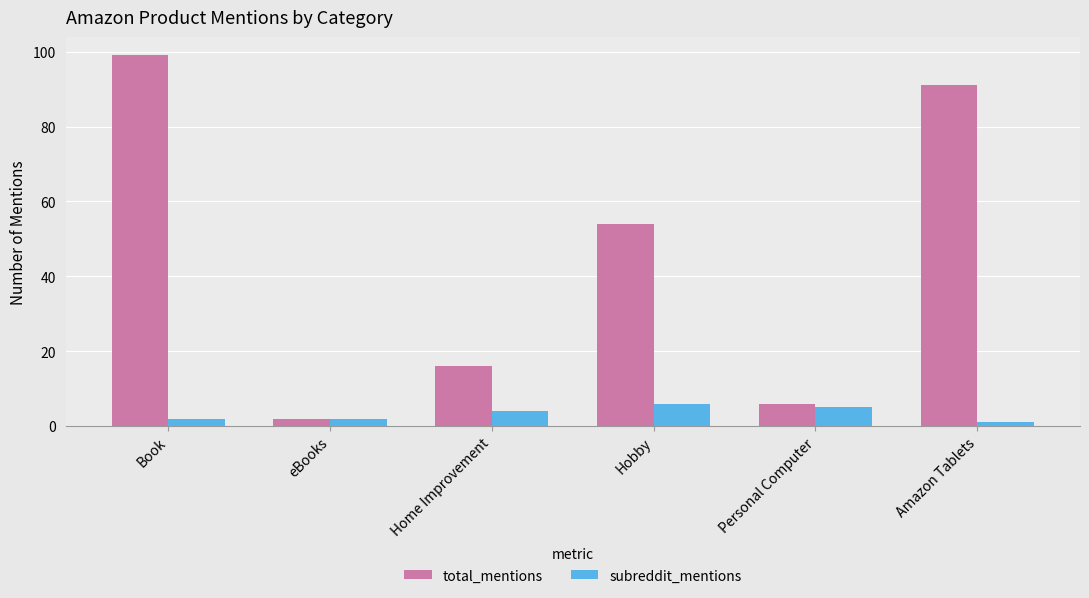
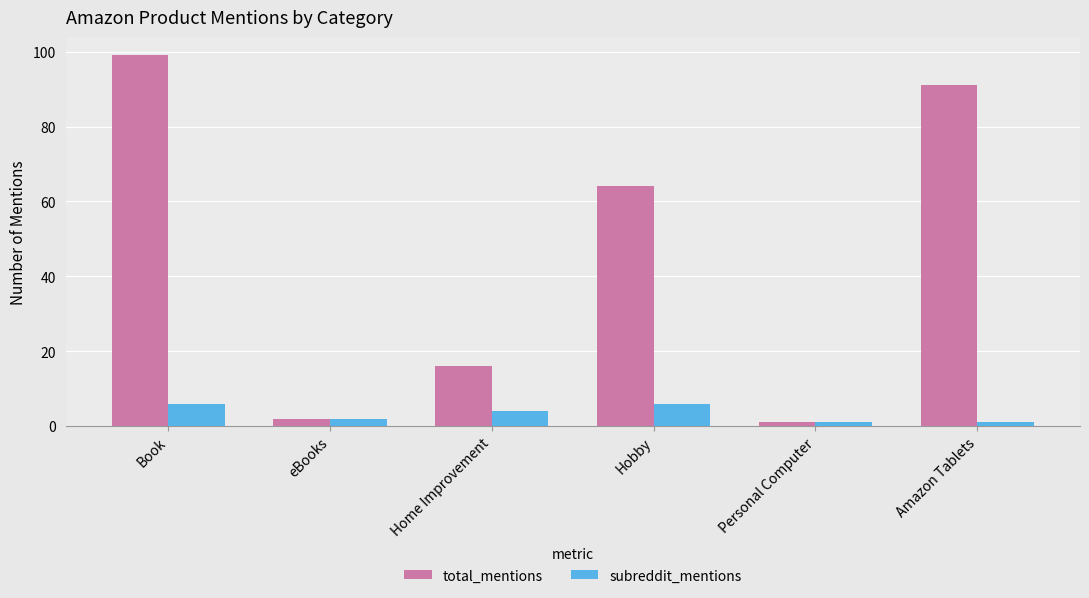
  {
    "total_mentions": {
      "Book": 99,
      "eBooks": 2,
      "Home Improvement": 16,
-     "Hobby": 54,
-     "Personal Computer": 6,
+     "Hobby": 64,
+     "Personal Computer": 1,
      "Amazon Tablets": 91
    },
    "subreddit_mentions": {
-     "Book": 2,
+     "Book": 6,
      "eBooks": 2,
      "Home Improvement": 4,
      "Hobby": 6,
-     "Personal Computer": 5,
+     "Personal Computer": 1,
      "Amazon Tablets": 1
    }
  }
